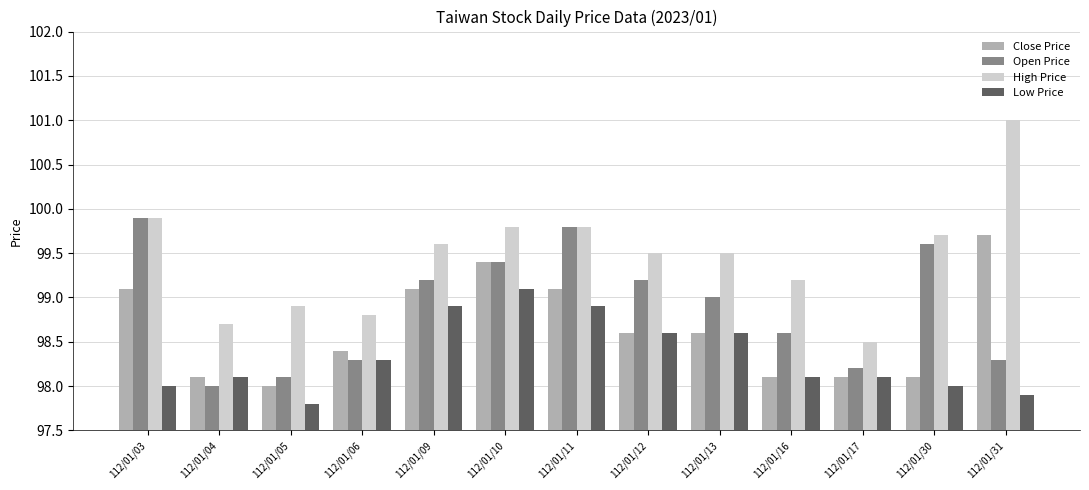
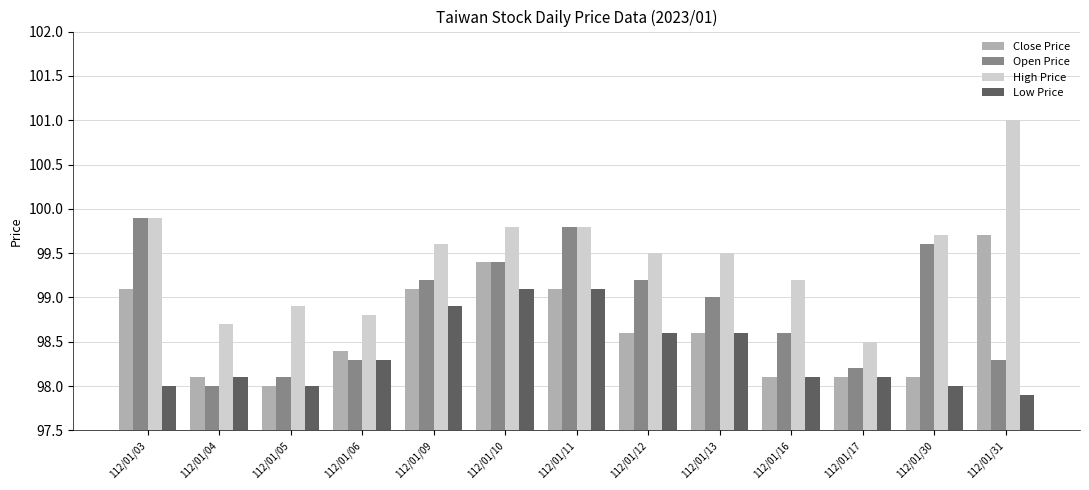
  {
    "Open Price": {
      "112/01/03": 99.9,
      "112/01/04": 98.0,
      "112/01/05": 98.1,
      "112/01/06": 98.3,
      "112/01/09": 99.2,
      "112/01/10": 99.4,
      "112/01/11": 99.8,
      "112/01/12": 99.2,
      "112/01/13": 99.0,
      "112/01/16": 98.6,
      "112/01/17": 98.2,
      "112/01/30": 99.6,
      "112/01/31": 98.3
    },
    "Low Price": {
      "112/01/03": 98.0,
      "112/01/04": 98.1,
-     "112/01/05": 97.8,
+     "112/01/05": 98.0,
      "112/01/06": 98.3,
      "112/01/09": 98.9,
      "112/01/10": 99.1,
-     "112/01/11": 98.9,
+     "112/01/11": 99.1,
      "112/01/12": 98.6,
      "112/01/13": 98.6,
      "112/01/16": 98.1,
      "112/01/17": 98.1,
      "112/01/30": 98.0,
      "112/01/31": 97.9
    }
  }
